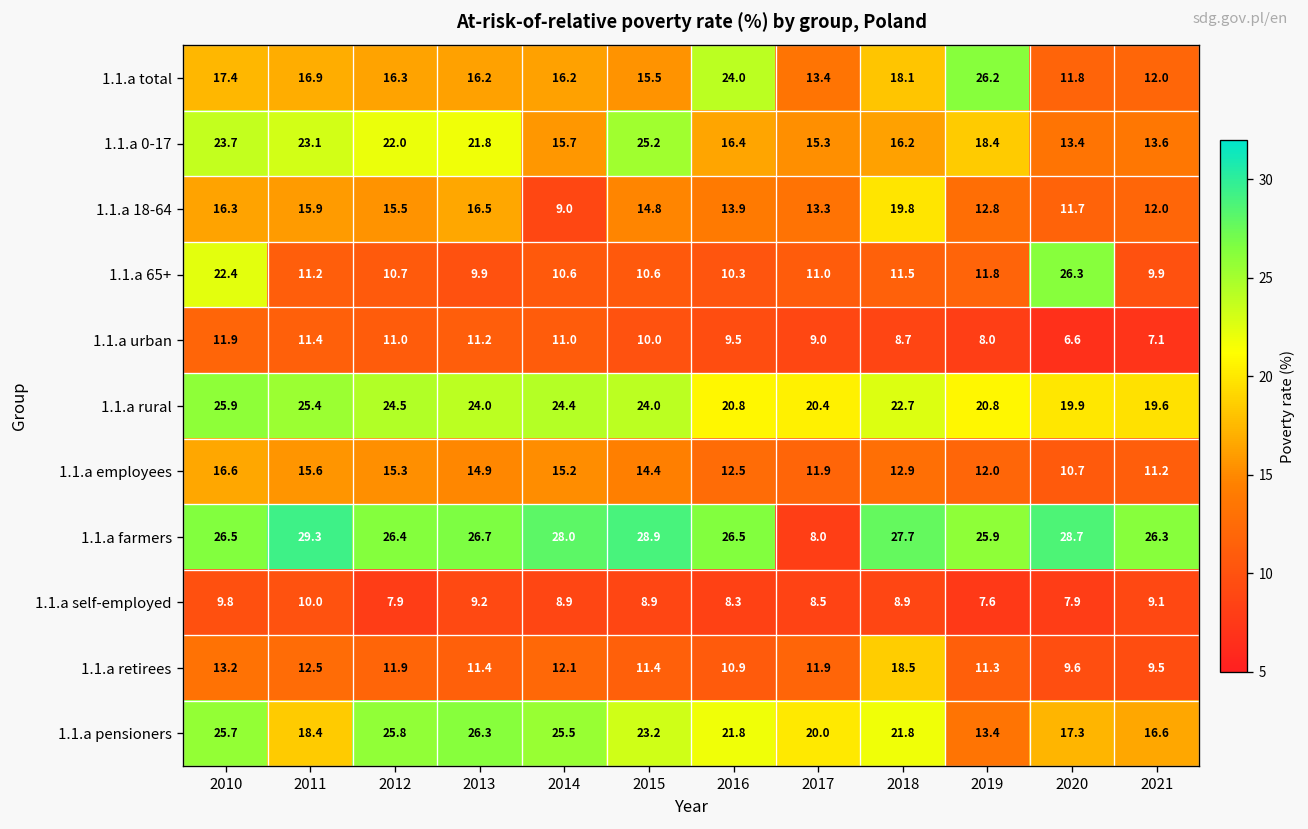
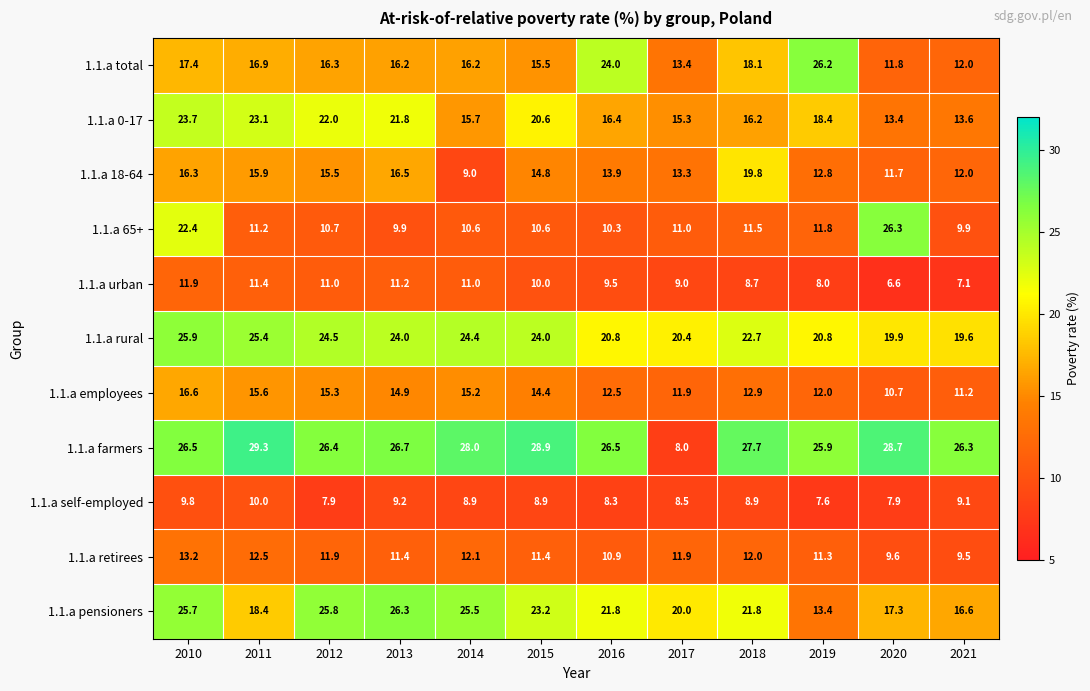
  {
    "1.1.a total": {
      "2010": 17.4,
      "2011": 16.9,
      "2012": 16.3,
      "2013": 16.2,
      "2014": 16.2,
      "2015": 15.5,
      "2016": 24.0,
      "2017": 13.4,
      "2018": 18.1,
      "2019": 26.2,
      "2020": 11.8,
      "2021": 12.0
    },
    "1.1.a 0-17": {
      "2010": 23.7,
      "2011": 23.1,
      "2012": 22.0,
      "2013": 21.8,
      "2014": 15.7,
-     "2015": 25.2,
+     "2015": 20.6,
      "2016": 16.4,
      "2017": 15.3,
      "2018": 16.2,
      "2019": 18.4,
      "2020": 13.4,
      "2021": 13.6
    },
    "1.1.a 18-64": {
      "2010": 16.3,
      "2011": 15.9,
      "2012": 15.5,
      "2013": 16.5,
      "2014": 9.0,
      "2015": 14.8,
      "2016": 13.9,
      "2017": 13.3,
      "2018": 19.8,
      "2019": 12.8,
      "2020": 11.7,
      "2021": 12.0
    },
    "1.1.a 65+": {
      "2010": 22.4,
      "2011": 11.2,
      "2012": 10.7,
      "2013": 9.9,
      "2014": 10.6,
      "2015": 10.6,
      "2016": 10.3,
      "2017": 11.0,
      "2018": 11.5,
      "2019": 11.8,
      "2020": 26.3,
      "2021": 9.9
    },
    "1.1.a urban": {
      "2010": 11.9,
      "2011": 11.4,
      "2012": 11.0,
      "2013": 11.2,
      "2014": 11.0,
      "2015": 10.0,
      "2016": 9.5,
      "2017": 9.0,
      "2018": 8.7,
      "2019": 8.0,
      "2020": 6.6,
      "2021": 7.1
    },
    "1.1.a rural": {
      "2010": 25.9,
      "2011": 25.4,
      "2012": 24.5,
      "2013": 24.0,
      "2014": 24.4,
      "2015": 24.0,
      "2016": 20.8,
      "2017": 20.4,
      "2018": 22.7,
      "2019": 20.8,
      "2020": 19.9,
      "2021": 19.6
    },
    "1.1.a employees": {
      "2010": 16.6,
      "2011": 15.6,
      "2012": 15.3,
      "2013": 14.9,
      "2014": 15.2,
      "2015": 14.4,
      "2016": 12.5,
      "2017": 11.9,
      "2018": 12.9,
      "2019": 12.0,
      "2020": 10.7,
      "2021": 11.2
    },
    "1.1.a farmers": {
      "2010": 26.5,
      "2011": 29.3,
      "2012": 26.4,
      "2013": 26.7,
      "2014": 28.0,
      "2015": 28.9,
      "2016": 26.5,
      "2017": 8.0,
      "2018": 27.7,
      "2019": 25.9,
      "2020": 28.7,
      "2021": 26.3
    },
    "1.1.a self-employed": {
      "2010": 9.8,
      "2011": 10.0,
      "2012": 7.9,
      "2013": 9.2,
      "2014": 8.9,
      "2015": 8.9,
      "2016": 8.3,
      "2017": 8.5,
      "2018": 8.9,
      "2019": 7.6,
      "2020": 7.9,
      "2021": 9.1
    },
    "1.1.a retirees": {
      "2010": 13.2,
      "2011": 12.5,
      "2012": 11.9,
      "2013": 11.4,
      "2014": 12.1,
      "2015": 11.4,
      "2016": 10.9,
      "2017": 11.9,
-     "2018": 18.5,
+     "2018": 12.0,
      "2019": 11.3,
      "2020": 9.6,
      "2021": 9.5
    },
    "1.1.a pensioners": {
      "2010": 25.7,
      "2011": 18.4,
      "2012": 25.8,
      "2013": 26.3,
      "2014": 25.5,
      "2015": 23.2,
      "2016": 21.8,
      "2017": 20.0,
      "2018": 21.8,
      "2019": 13.4,
      "2020": 17.3,
      "2021": 16.6
    }
  }
